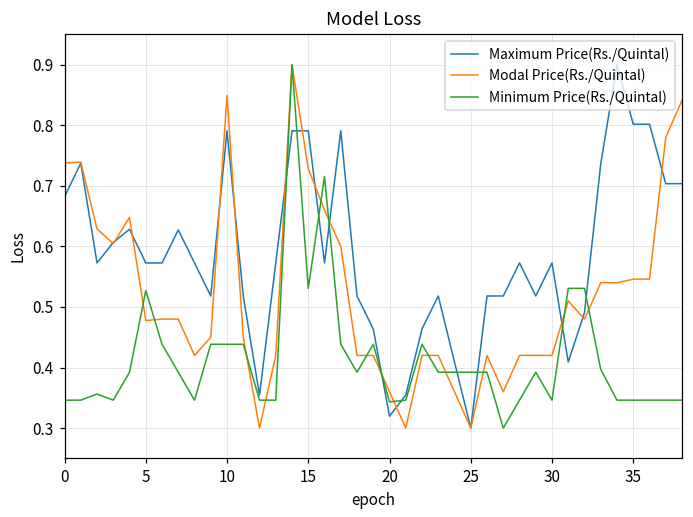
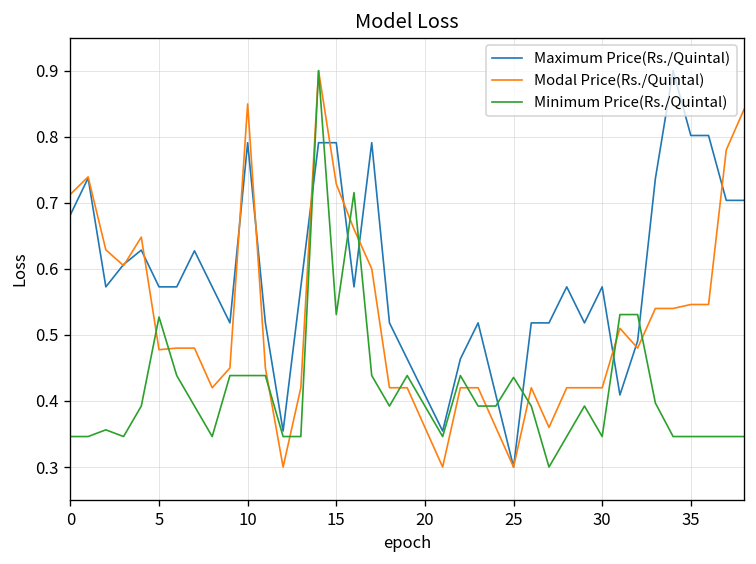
  {
    "Maximum Price(Rs./Quintal)": {
      "0": 0.68,
      "5": 0.57,
      "10": 0.79,
      "15": 0.79,
-     "20": 0.32,
+     "20": 0.41,
      "30": 0.57,
      "35": 0.80
    },
    "Modal Price(Rs./Quintal)": {
-     "0": 0.74,
+     "0": 0.71,
      "5": 0.48,
      "10": 0.85,
      "15": 0.73,
      "20": 0.36,
      "30": 0.42,
      "35": 0.55
    },
    "Minimum Price(Rs./Quintal)": {
      "0": 0.35,
      "5": 0.53,
      "10": 0.44,
      "15": 0.53,
-     "20": 0.34,
-     "25": 0.39,
+     "20": 0.39,
+     "25": 0.44,
      "30": 0.35,
      "35": 0.35
    }
  }
